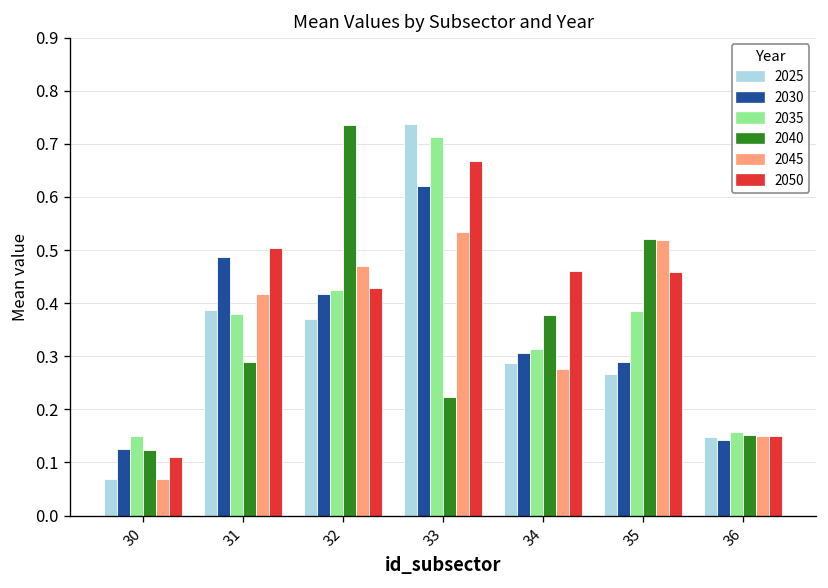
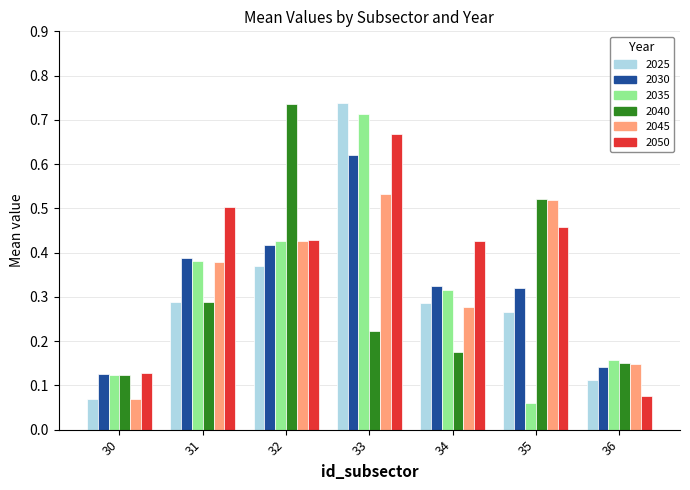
  {
    "2025": {
      "30": 0.07,
-     "31": 0.39,
+     "31": 0.29,
      "32": 0.37,
      "33": 0.74,
      "34": 0.29,
      "35": 0.27,
-     "36": 0.15
+     "36": 0.11
    },
    "2030": {
      "30": 0.13,
-     "31": 0.49,
+     "31": 0.39,
      "32": 0.42,
      "33": 0.62,
-     "34": 0.31,
-     "35": 0.29,
+     "34": 0.32,
+     "35": 0.32,
      "36": 0.14
    },
    "2035": {
-     "30": 0.15,
+     "30": 0.12,
      "31": 0.38,
      "32": 0.43,
      "33": 0.71,
      "34": 0.31,
-     "35": 0.39,
+     "35": 0.06,
      "36": 0.16
    },
    "2040": {
      "30": 0.12,
      "31": 0.29,
      "32": 0.74,
      "33": 0.22,
-     "34": 0.38,
+     "34": 0.18,
      "35": 0.52,
      "36": 0.15
    },
    "2045": {
      "30": 0.07,
-     "31": 0.42,
-     "32": 0.47,
+     "31": 0.38,
+     "32": 0.43,
      "33": 0.53,
      "34": 0.28,
      "35": 0.52,
      "36": 0.15
    },
    "2050": {
-     "30": 0.11,
+     "30": 0.13,
      "31": 0.50,
      "32": 0.43,
      "33": 0.67,
-     "34": 0.46,
+     "34": 0.43,
      "35": 0.46,
-     "36": 0.15
+     "36": 0.08
    }
  }
